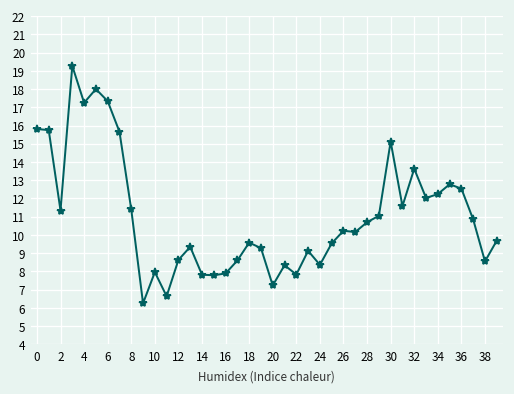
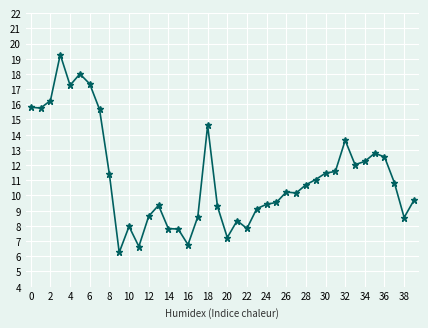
  {
    "0": 15.8,
-   "2": 11.3,
+   "2": 16.2,
    "4": 17.3,
    "6": 17.3,
    "8": 11.4,
    "10": 8.0,
    "12": 8.6,
    "14": 7.8,
-   "16": 7.9,
-   "18": 9.6,
+   "16": 6.8,
+   "18": 14.6,
    "20": 7.2,
    "22": 7.8,
-   "24": 8.4,
+   "24": 9.4,
    "26": 10.2,
    "28": 10.7,
-   "30": 15.1,
+   "30": 11.5,
    "32": 13.6,
    "34": 12.2,
    "36": 12.5,
    "38": 8.6
  }
